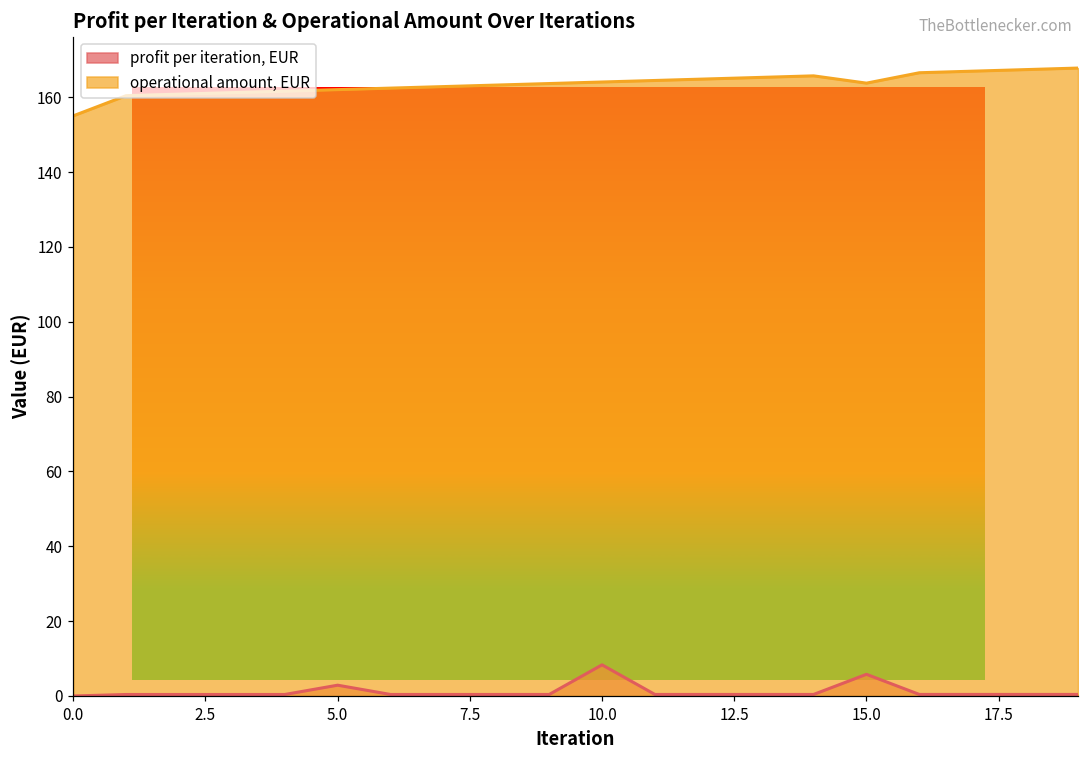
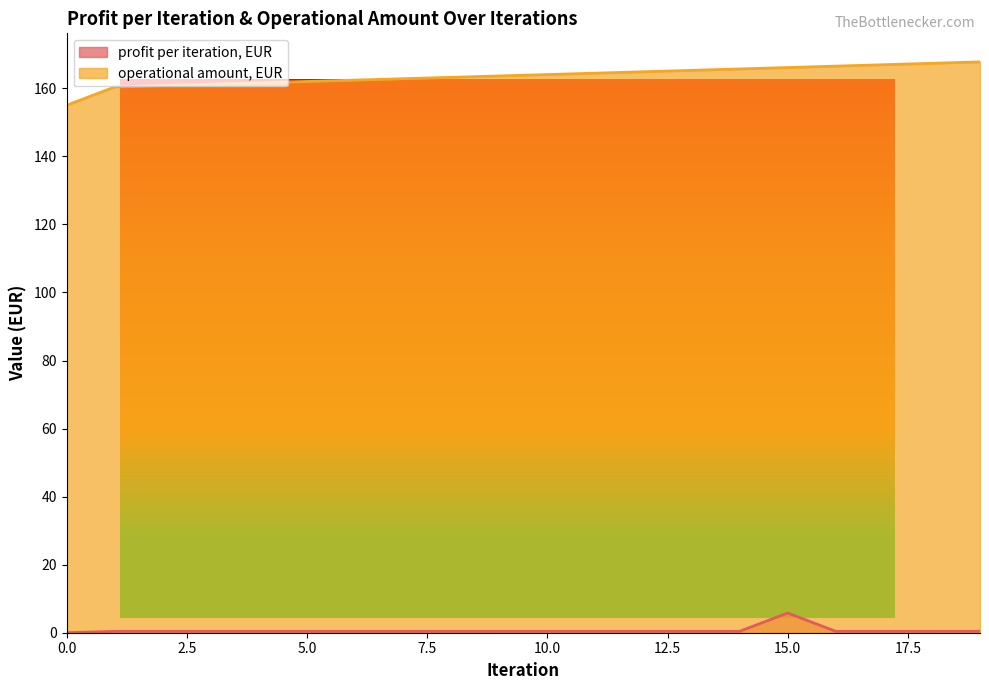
  {
    "profit per iteration, EUR": {
      "0.0": 0,
-     "5.0": 3,
-     "10.0": 8,
+     "5.0": 0,
+     "10.0": 0,
      "15.0": 6
    },
    "operational amount, EUR": {
      "0.0": 155,
      "5.0": 162,
      "10.0": 164,
-     "15.0": 164
+     "15.0": 166
    }
  }
